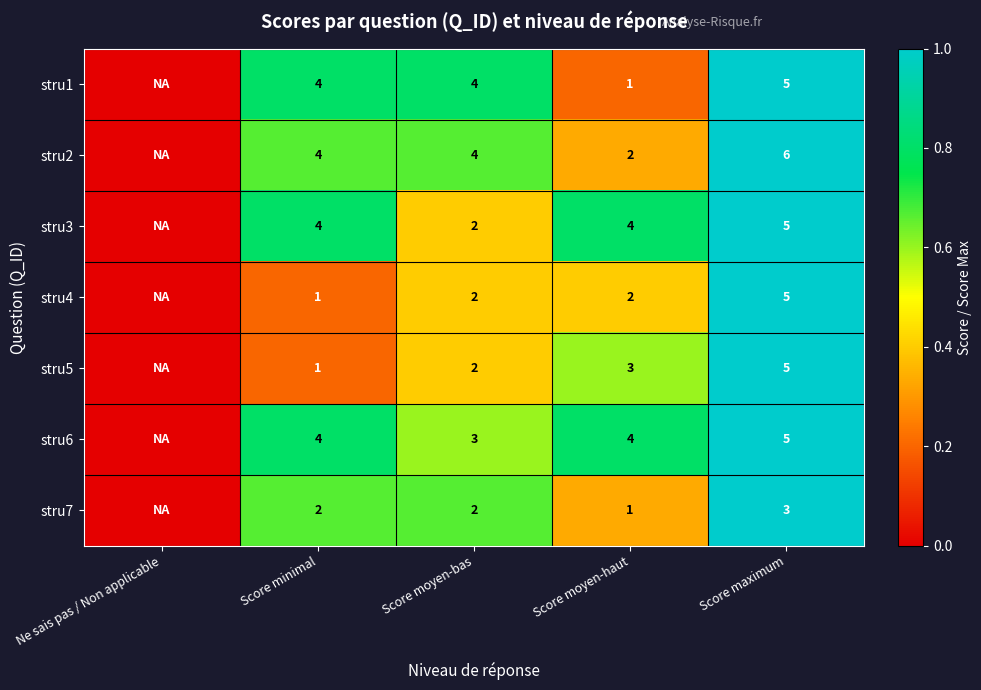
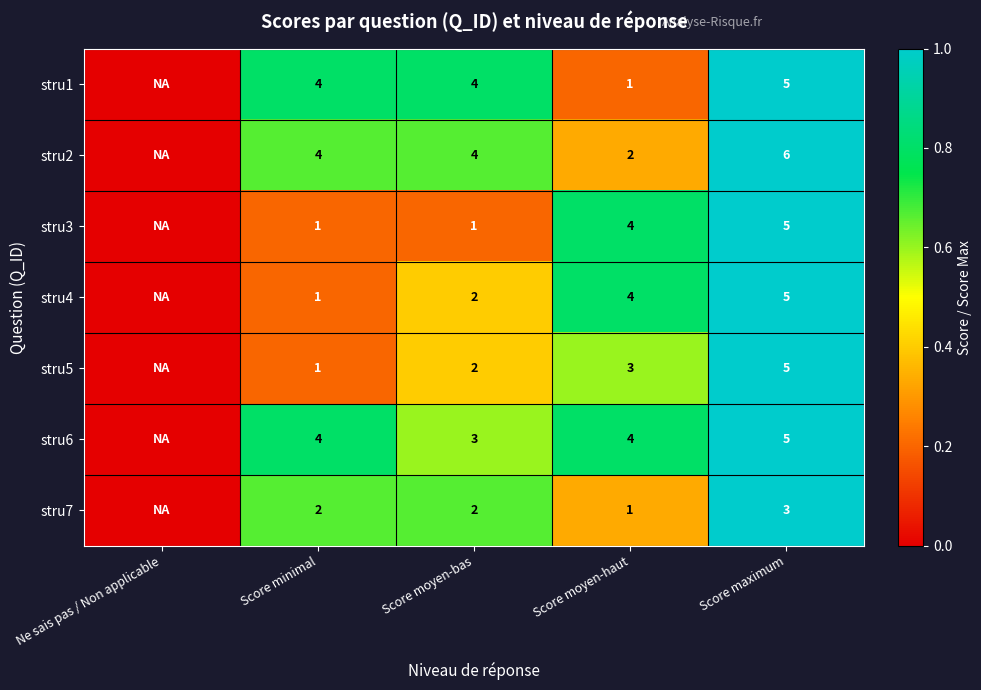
  {
    "stru1": {
      "Score minimal": 4,
      "Score moyen-bas": 4,
      "Score moyen-haut": 1,
      "Score maximum": 5
    },
    "stru2": {
      "Score minimal": 4,
      "Score moyen-bas": 4,
      "Score moyen-haut": 2,
      "Score maximum": 6
    },
    "stru3": {
-     "Score minimal": 4,
-     "Score moyen-bas": 2,
+     "Score minimal": 1,
+     "Score moyen-bas": 1,
      "Score moyen-haut": 4,
      "Score maximum": 5
    },
    "stru4": {
      "Score minimal": 1,
      "Score moyen-bas": 2,
-     "Score moyen-haut": 2,
+     "Score moyen-haut": 4,
      "Score maximum": 5
    },
    "stru5": {
      "Score minimal": 1,
      "Score moyen-bas": 2,
      "Score moyen-haut": 3,
      "Score maximum": 5
    },
    "stru6": {
      "Score minimal": 4,
      "Score moyen-bas": 3,
      "Score moyen-haut": 4,
      "Score maximum": 5
    },
    "stru7": {
      "Score minimal": 2,
      "Score moyen-bas": 2,
      "Score moyen-haut": 1,
      "Score maximum": 3
    }
  }
